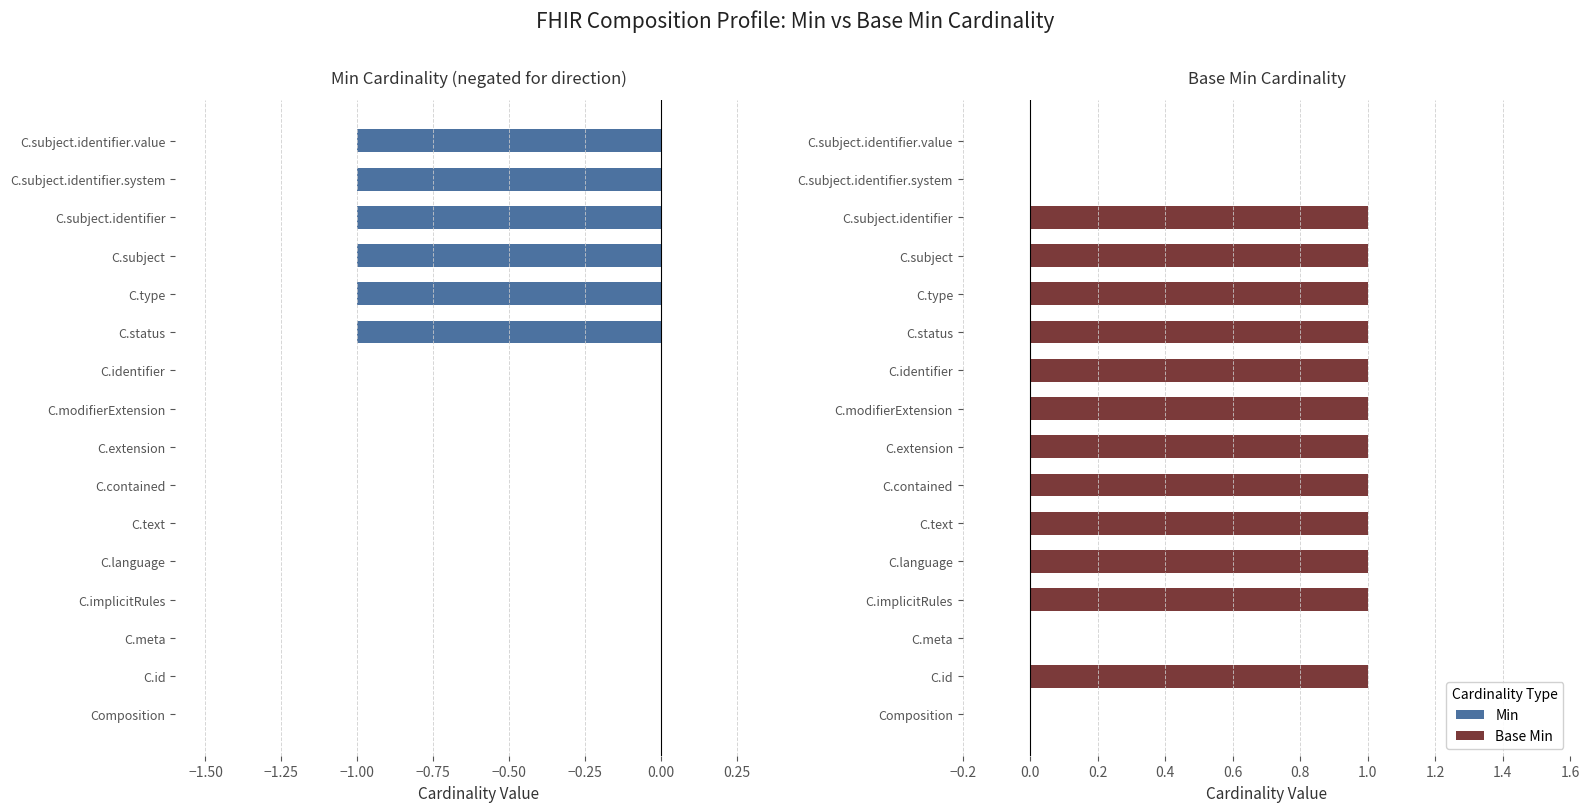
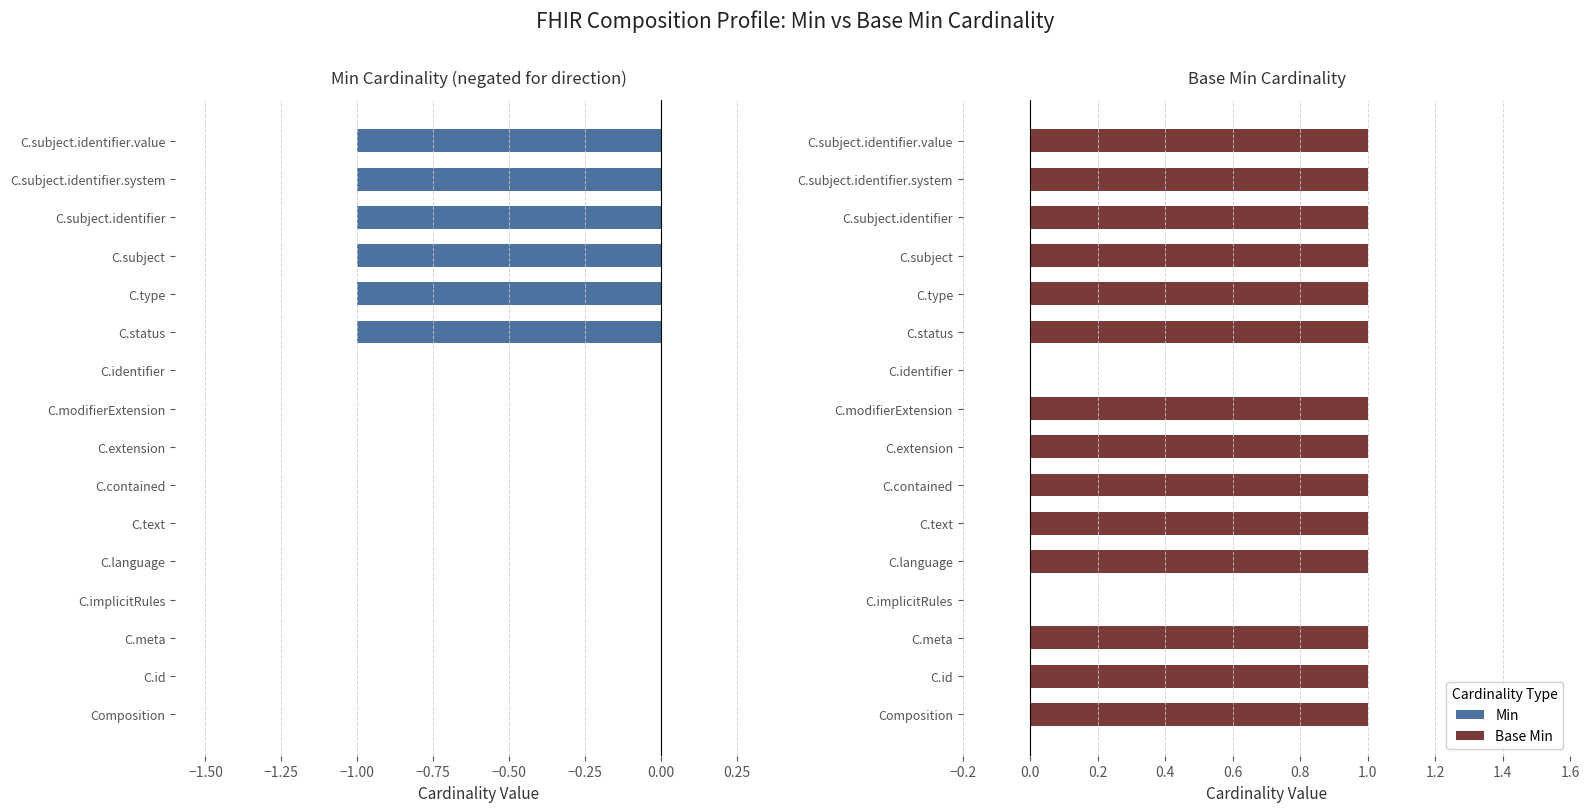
  {
    "Min Cardinality (negated for direction)": {
      "C.subject.identifier.value": -1.00,
      "C.subject.identifier.system": -1.00,
      "C.subject.identifier": -1.00,
      "C.subject": -1.00,
      "C.type": -1.00,
      "C.status": -1.00,
      "C.identifier": 0.00,
      "C.modifierExtension": 0.00,
      "C.extension": 0.00,
      "C.contained": 0.00,
      "C.text": 0.00,
      "C.language": 0.00,
      "C.implicitRules": 0.00,
      "C.meta": 0.00,
      "C.id": 0.00,
      "Composition": 0.00
    },
    "Base Min Cardinality": {
-     "C.subject.identifier.value": 0,
-     "C.subject.identifier.system": 0,
+     "C.subject.identifier.value": 1,
+     "C.subject.identifier.system": 1,
      "C.subject.identifier": 1,
      "C.subject": 1,
      "C.type": 1,
      "C.status": 1,
-     "C.identifier": 1,
+     "C.identifier": 0,
      "C.modifierExtension": 1,
      "C.extension": 1,
      "C.contained": 1,
      "C.text": 1,
      "C.language": 1,
-     "C.implicitRules": 1,
-     "C.meta": 0,
+     "C.implicitRules": 0,
+     "C.meta": 1,
      "C.id": 1,
-     "Composition": 0
+     "Composition": 1
    }
  }
